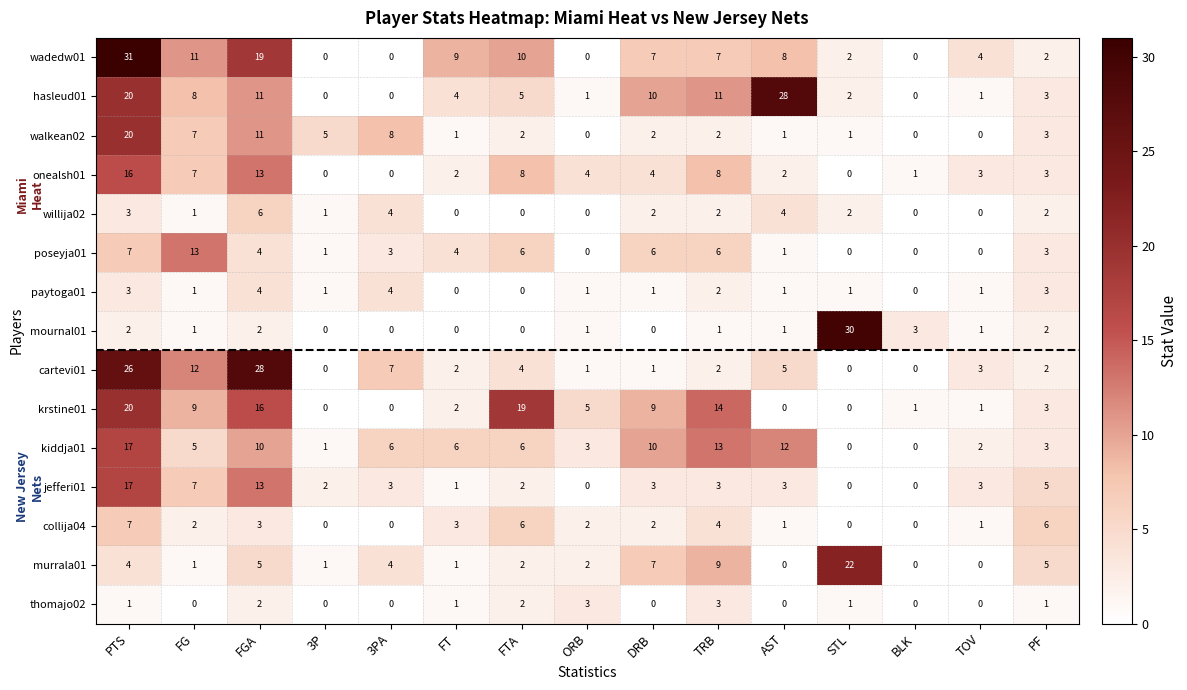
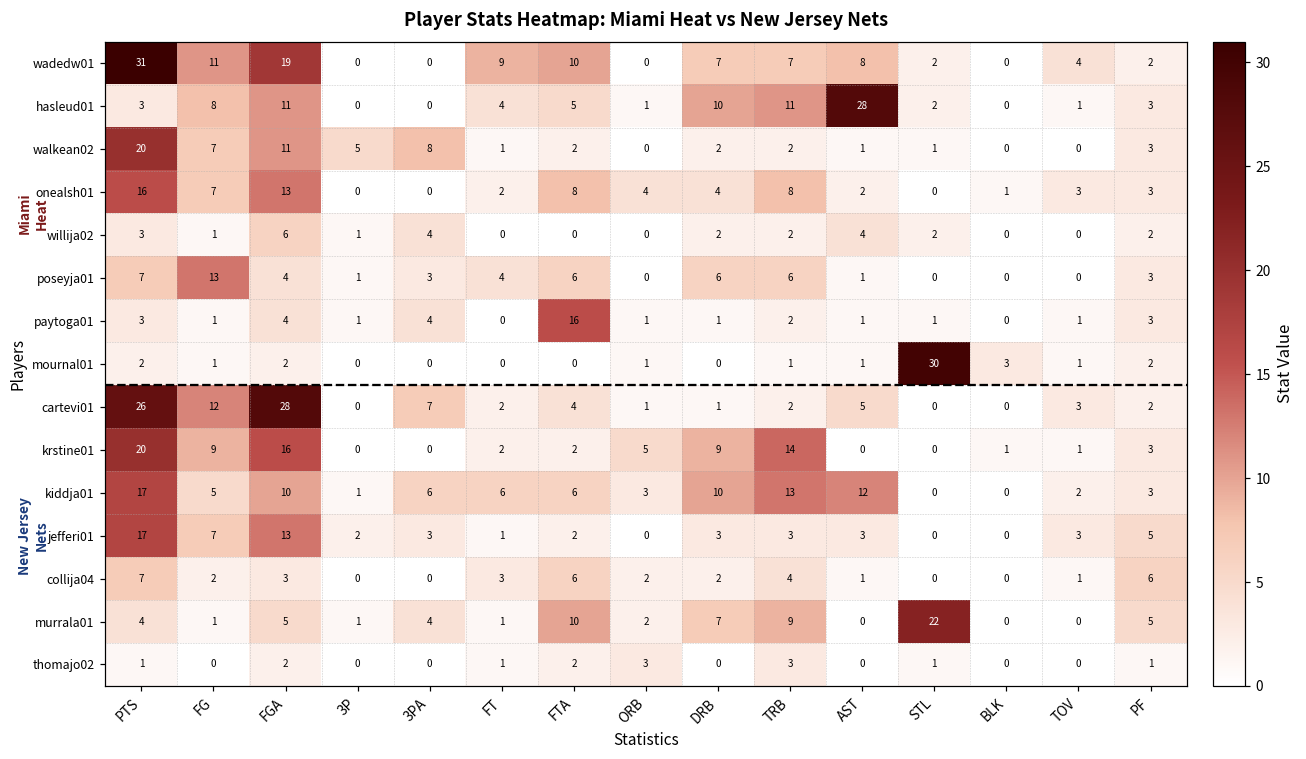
  {
    "hasleud01": {
-     "PTS": 20,
+     "PTS": 3,
      "FG": 8,
      "FGA": 11,
      "3P": 0,
      "3PA": 0,
      "FT": 4,
      "FTA": 5,
      "ORB": 1,
      "DRB": 10,
      "TRB": 11,
      "AST": 28,
      "STL": 2,
      "BLK": 0,
      "TOV": 1,
      "PF": 3
    },
    "paytoga01": {
      "PTS": 3,
      "FG": 1,
      "FGA": 4,
      "3P": 1,
      "3PA": 4,
      "FT": 0,
-     "FTA": 0,
+     "FTA": 16,
      "ORB": 1,
      "DRB": 1,
      "TRB": 2,
      "AST": 1,
      "STL": 1,
      "BLK": 0,
      "TOV": 1,
      "PF": 3
    },
    "krstine01": {
      "PTS": 20,
      "FG": 9,
      "FGA": 16,
      "3P": 0,
      "3PA": 0,
      "FT": 2,
-     "FTA": 19,
+     "FTA": 2,
      "ORB": 5,
      "DRB": 9,
      "TRB": 14,
      "AST": 0,
      "STL": 0,
      "BLK": 1,
      "TOV": 1,
      "PF": 3
    },
    "murrala01": {
      "PTS": 4,
      "FG": 1,
      "FGA": 5,
      "3P": 1,
      "3PA": 4,
      "FT": 1,
-     "FTA": 2,
+     "FTA": 10,
      "ORB": 2,
      "DRB": 7,
      "TRB": 9,
      "AST": 0,
      "STL": 22,
      "BLK": 0,
      "TOV": 0,
      "PF": 5
    }
  }
